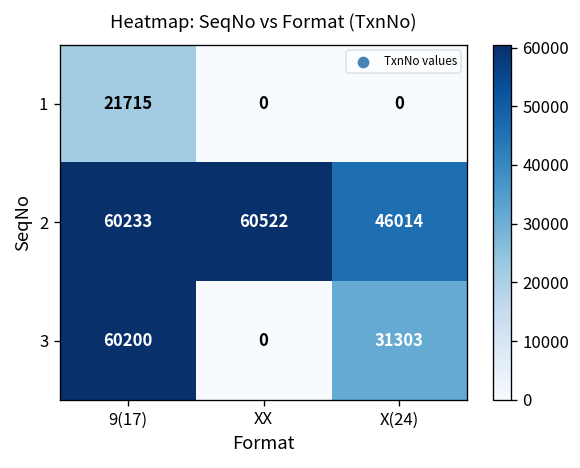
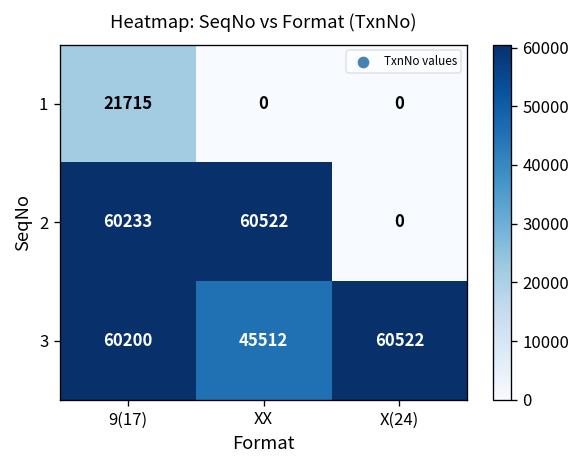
  {
    "1": {
      "9(17)": 21715,
      "XX": 0,
      "X(24)": 0
    },
    "2": {
      "9(17)": 60233,
      "XX": 60522,
-     "X(24)": 46014
+     "X(24)": 0
    },
    "3": {
      "9(17)": 60200,
-     "XX": 0,
-     "X(24)": 31303
+     "XX": 45512,
+     "X(24)": 60522
    }
  }
